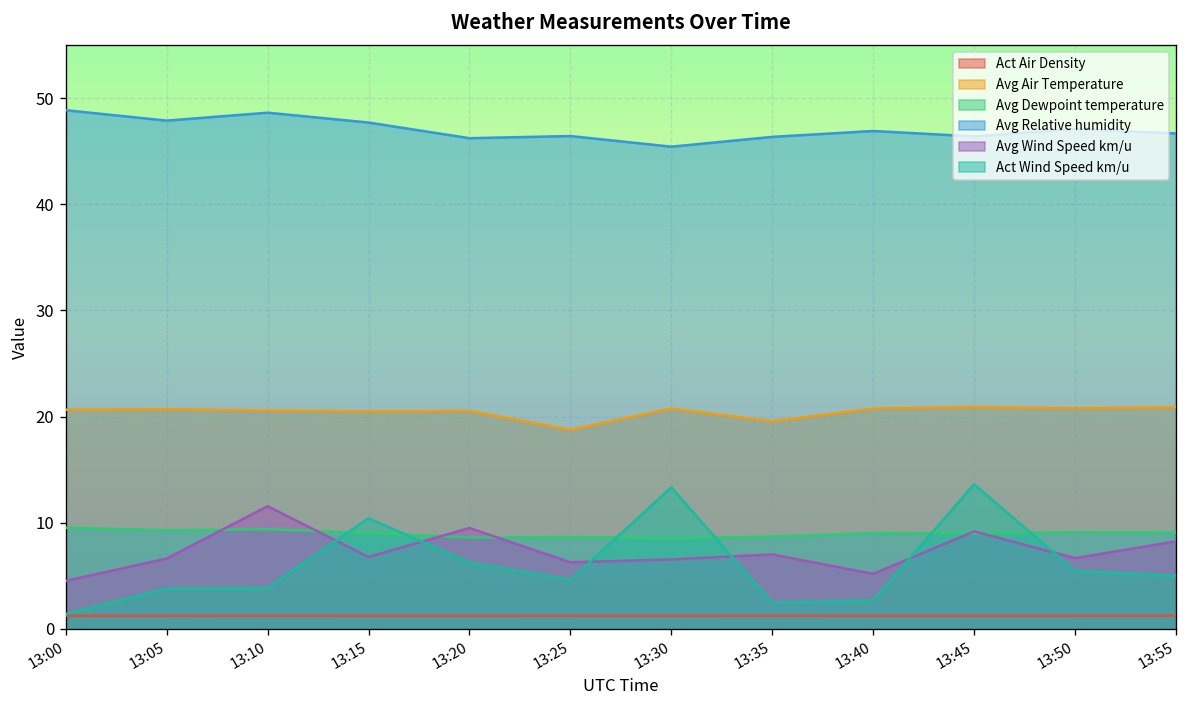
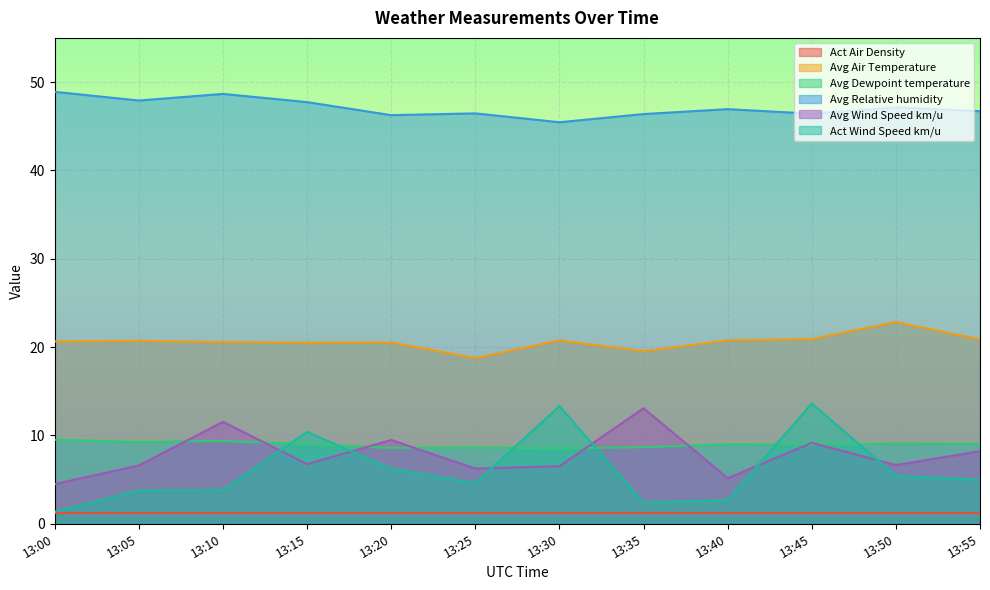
  {
    "Act Air Density": {
      "13:05": 1,
      "13:10": 1,
      "13:15": 1,
      "13:20": 1,
      "13:25": 1,
      "13:30": 1,
      "13:35": 1,
      "13:40": 1,
      "13:45": 1,
      "13:50": 1,
      "13:55": 1
    },
    "Avg Air Temperature": {
      "13:00": 21,
      "13:05": 21,
      "13:10": 21,
      "13:15": 20,
      "13:20": 21,
      "13:25": 19,
      "13:30": 21,
      "13:35": 20,
      "13:40": 21,
      "13:45": 21,
-     "13:50": 21,
+     "13:50": 23,
      "13:55": 21
    },
    "Avg Wind Speed km/u": {
      "13:00": 4,
      "13:05": 7,
      "13:10": 12,
      "13:15": 7,
      "13:20": 9,
      "13:25": 6,
      "13:30": 7,
-     "13:35": 7,
+     "13:35": 13,
      "13:40": 5,
      "13:50": 7,
      "13:55": 8
    }
  }
